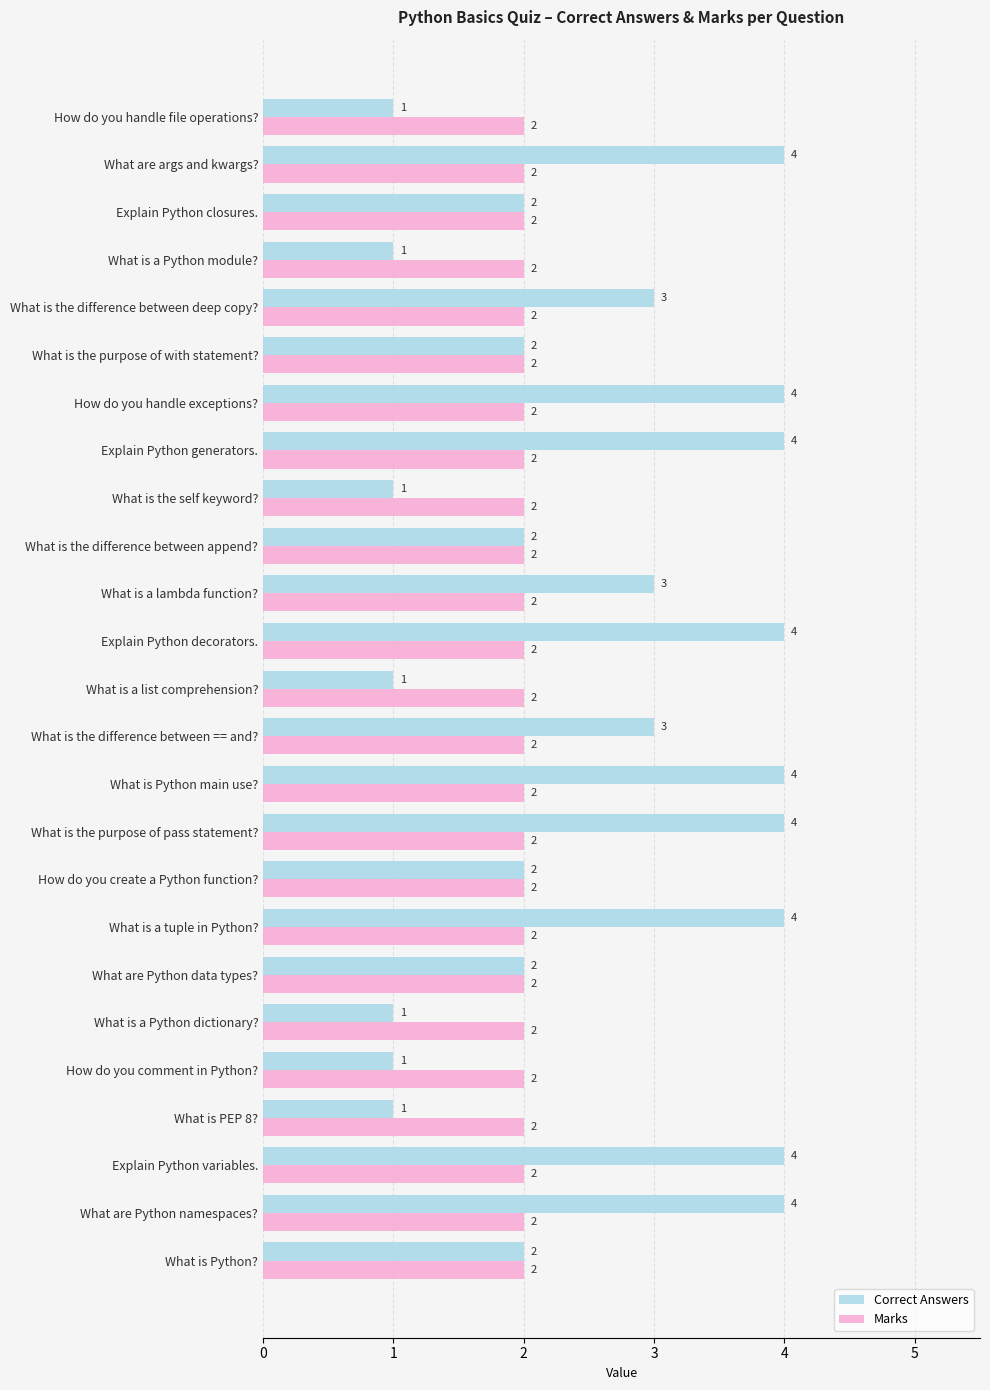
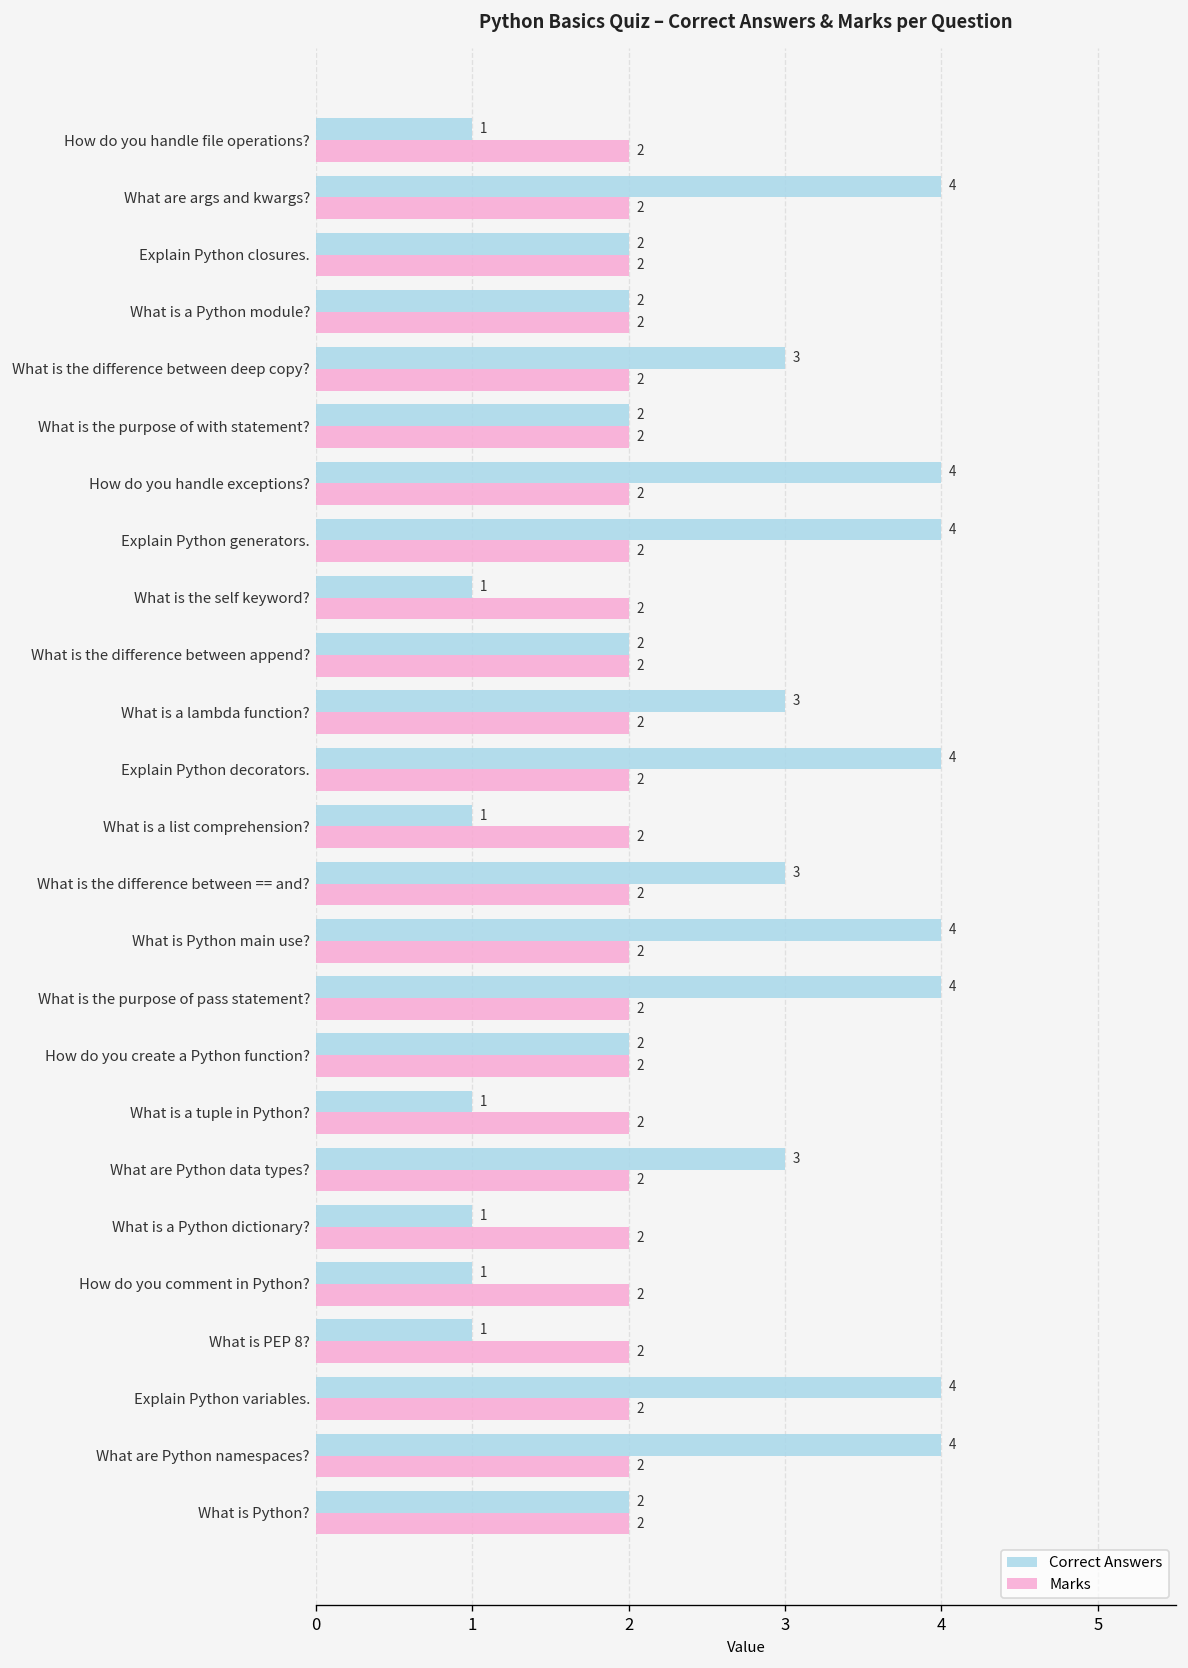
  {
    "Correct Answers": {
      "How do you handle file operations?": 1,
      "What are args and kwargs?": 4,
      "Explain Python closures.": 2,
-     "What is a Python module?": 1,
+     "What is a Python module?": 2,
      "What is the difference between deep copy?": 3,
      "What is the purpose of with statement?": 2,
      "How do you handle exceptions?": 4,
      "Explain Python generators.": 4,
      "What is the self keyword?": 1,
      "What is the difference between append?": 2,
      "What is a lambda function?": 3,
      "Explain Python decorators.": 4,
      "What is a list comprehension?": 1,
      "What is the difference between == and?": 3,
      "What is Python main use?": 4,
      "What is the purpose of pass statement?": 4,
      "How do you create a Python function?": 2,
-     "What is a tuple in Python?": 4,
-     "What are Python data types?": 2,
+     "What is a tuple in Python?": 1,
+     "What are Python data types?": 3,
      "What is a Python dictionary?": 1,
      "How do you comment in Python?": 1,
      "What is PEP 8?": 1,
      "Explain Python variables.": 4,
      "What are Python namespaces?": 4,
      "What is Python?": 2
    },
    "Marks": {
      "How do you handle file operations?": 2,
      "What are args and kwargs?": 2,
      "Explain Python closures.": 2,
      "What is a Python module?": 2,
      "What is the difference between deep copy?": 2,
      "What is the purpose of with statement?": 2,
      "How do you handle exceptions?": 2,
      "Explain Python generators.": 2,
      "What is the self keyword?": 2,
      "What is the difference between append?": 2,
      "What is a lambda function?": 2,
      "Explain Python decorators.": 2,
      "What is a list comprehension?": 2,
      "What is the difference between == and?": 2,
      "What is Python main use?": 2,
      "What is the purpose of pass statement?": 2,
      "How do you create a Python function?": 2,
      "What is a tuple in Python?": 2,
      "What are Python data types?": 2,
      "What is a Python dictionary?": 2,
      "How do you comment in Python?": 2,
      "What is PEP 8?": 2,
      "Explain Python variables.": 2,
      "What are Python namespaces?": 2,
      "What is Python?": 2
    }
  }
